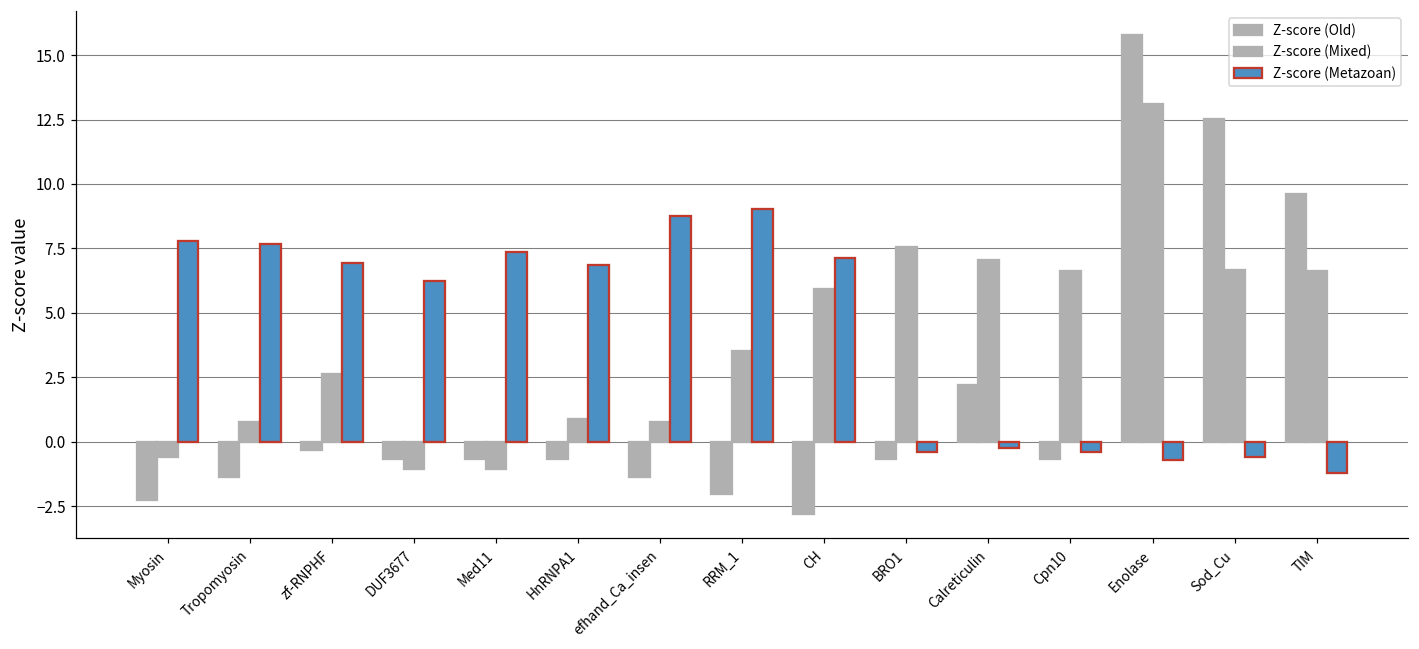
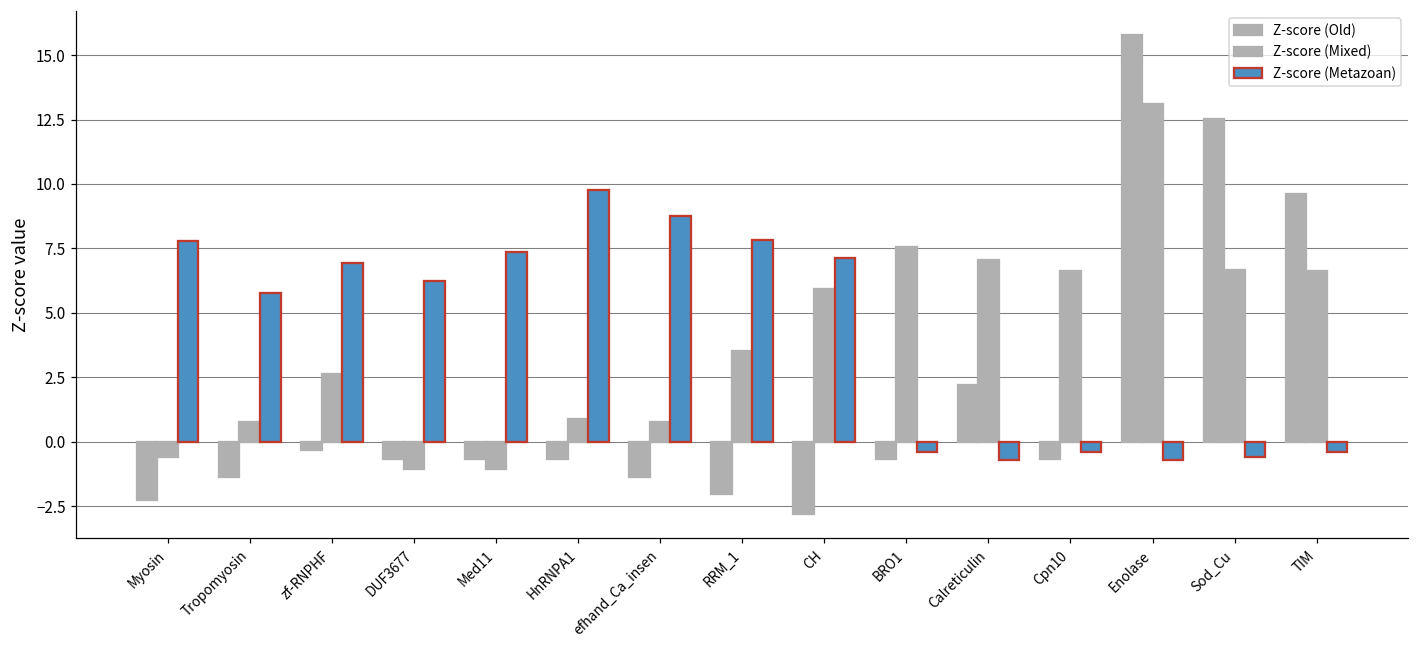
  {
    "Z-score (Metazoan)": {
      "Myosin": 7.8,
-     "Tropomyosin": 7.7,
+     "Tropomyosin": 5.8,
      "zf-RNPHF": 6.9,
      "DUF3677": 6.2,
      "Med11": 7.4,
-     "HnRNPA1": 6.9,
+     "HnRNPA1": 9.8,
      "efhand_Ca_insen": 8.8,
-     "RRM_1": 9.0,
+     "RRM_1": 7.8,
      "CH": 7.1,
      "BRO1": -0.4,
-     "Calreticulin": -0.2,
+     "Calreticulin": -0.7,
      "Cpn10": -0.4,
      "Enolase": -0.7,
      "Sod_Cu": -0.6,
-     "TIM": -1.2
+     "TIM": -0.4
    }
  }
